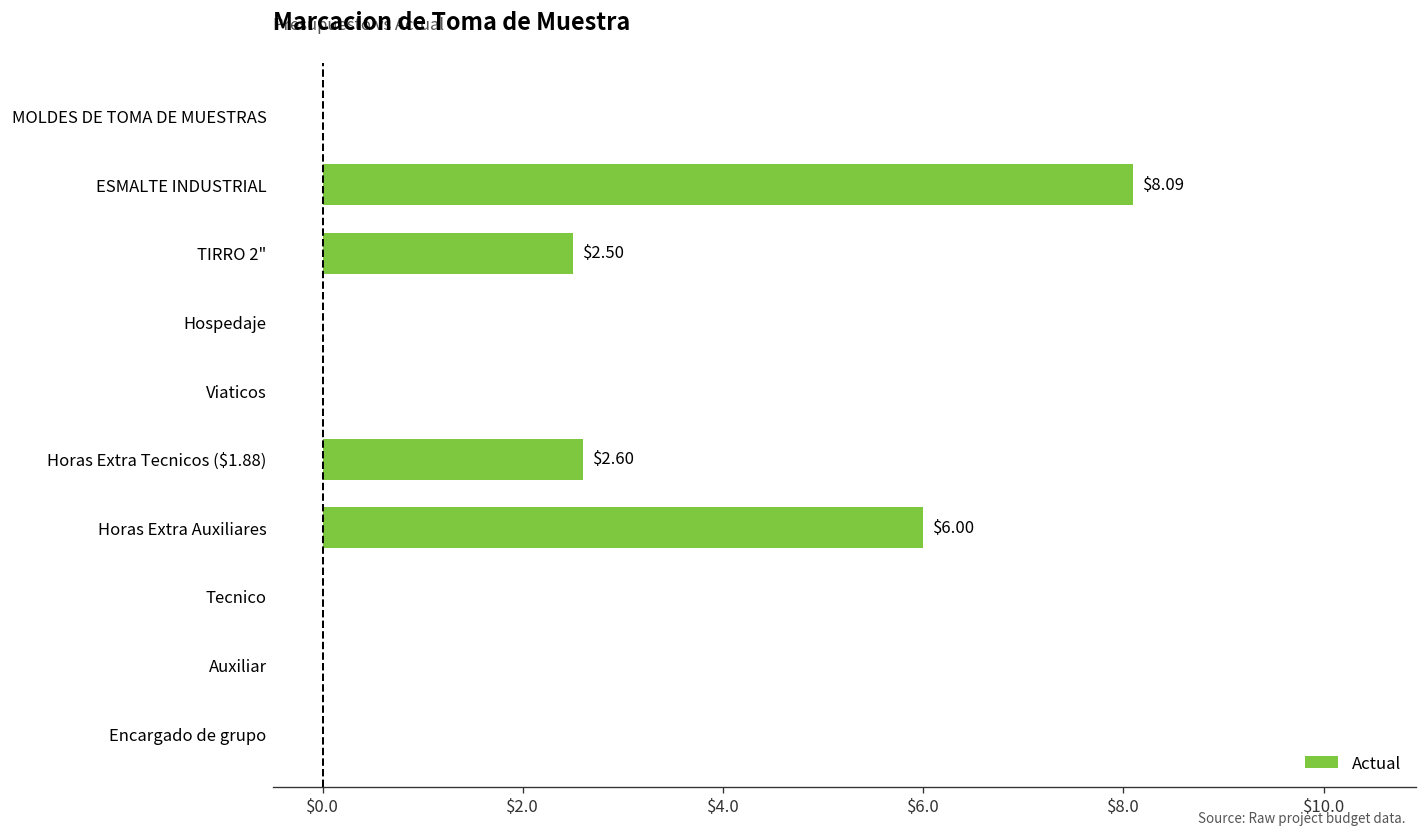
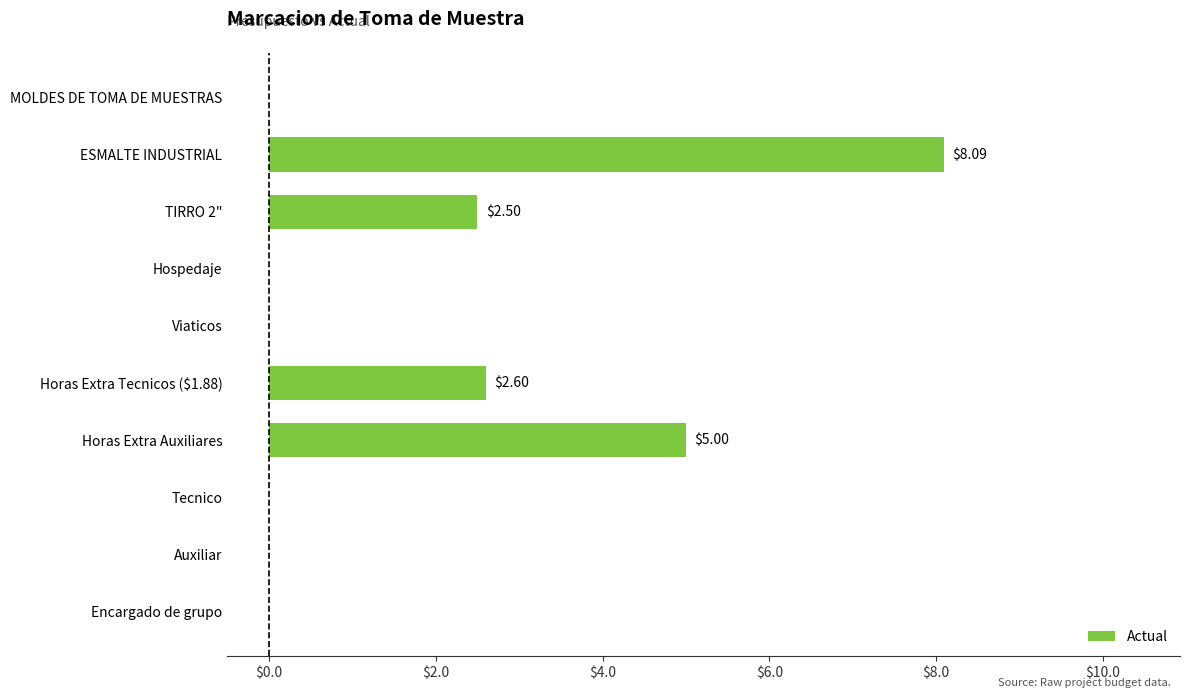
  {
    "ESMALTE INDUSTRIAL": "$8.09",
    "TIRRO 2\"": "$2.50",
    "Horas Extra Tecnicos ($1.88)": "$2.60",
-   "Horas Extra Auxiliares": "$6.00"
+   "Horas Extra Auxiliares": "$5.00"
  }
